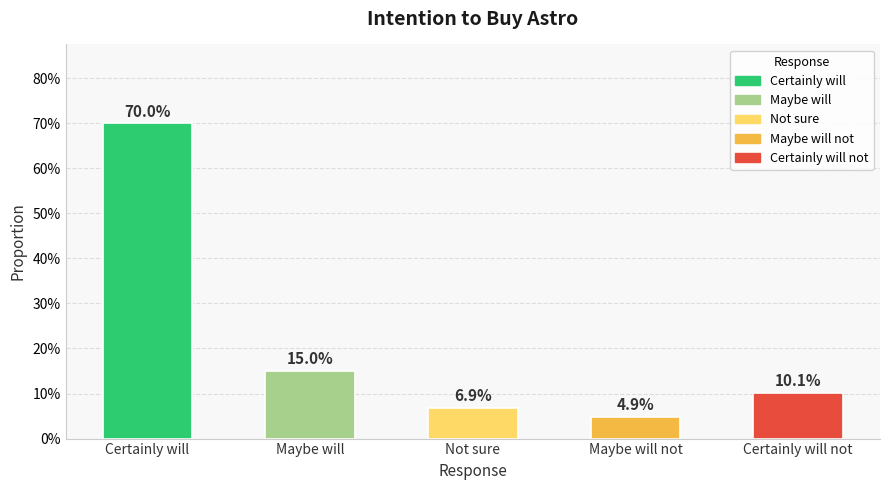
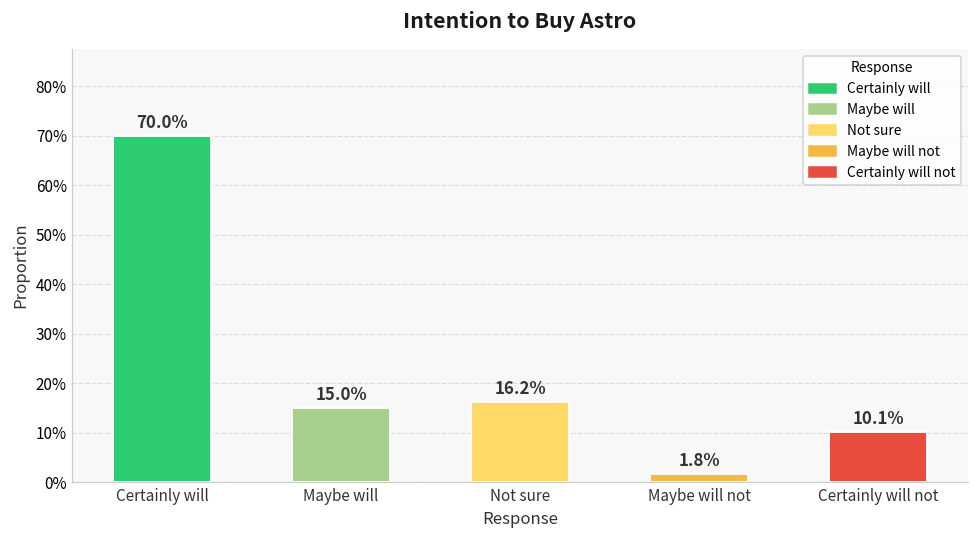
  {
    "Certainly will": "70.0%",
    "Maybe will": "15.0%",
-   "Not sure": "6.9%",
-   "Maybe will not": "4.9%",
+   "Not sure": "16.2%",
+   "Maybe will not": "1.8%",
    "Certainly will not": "10.1%"
  }
